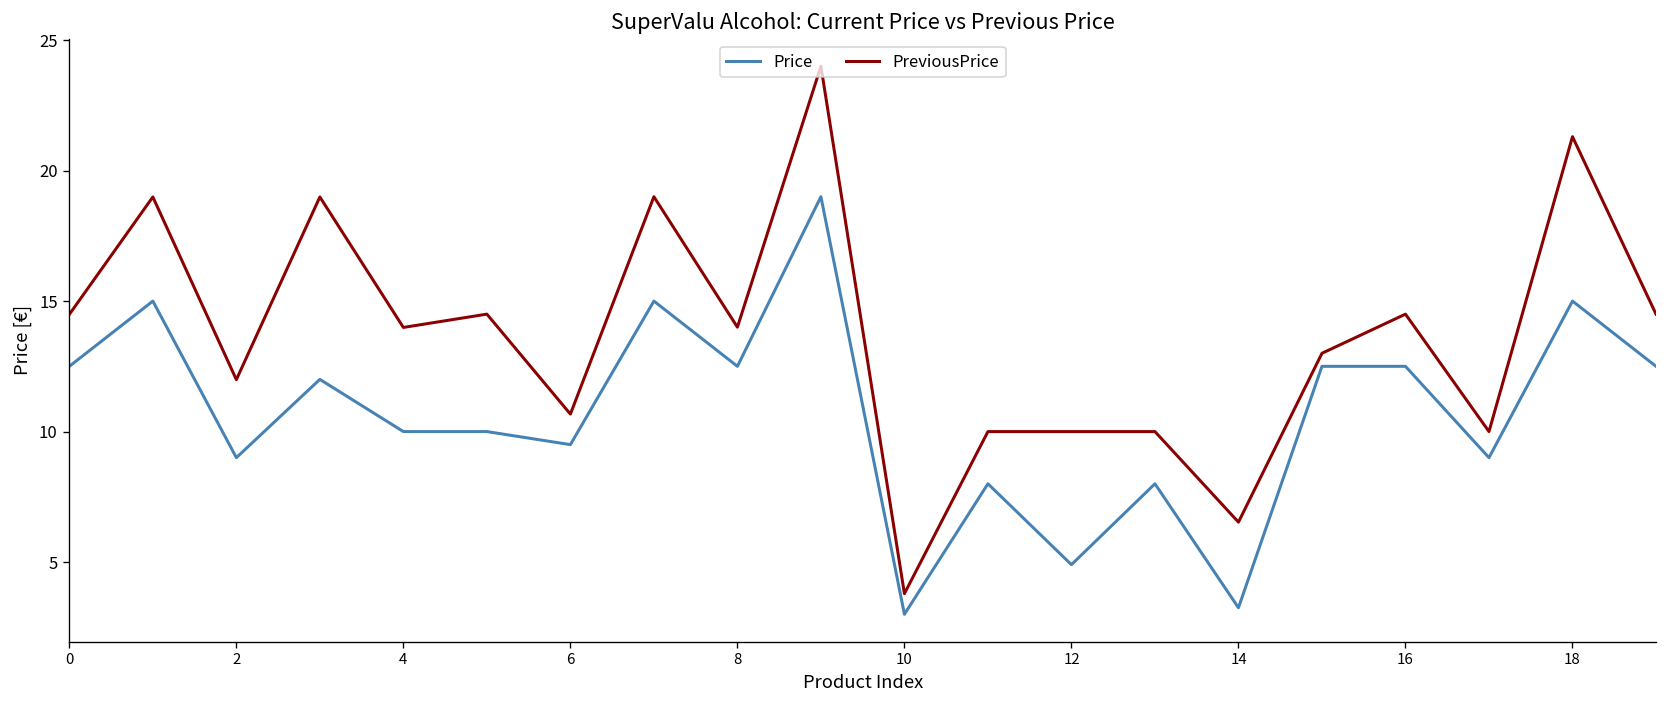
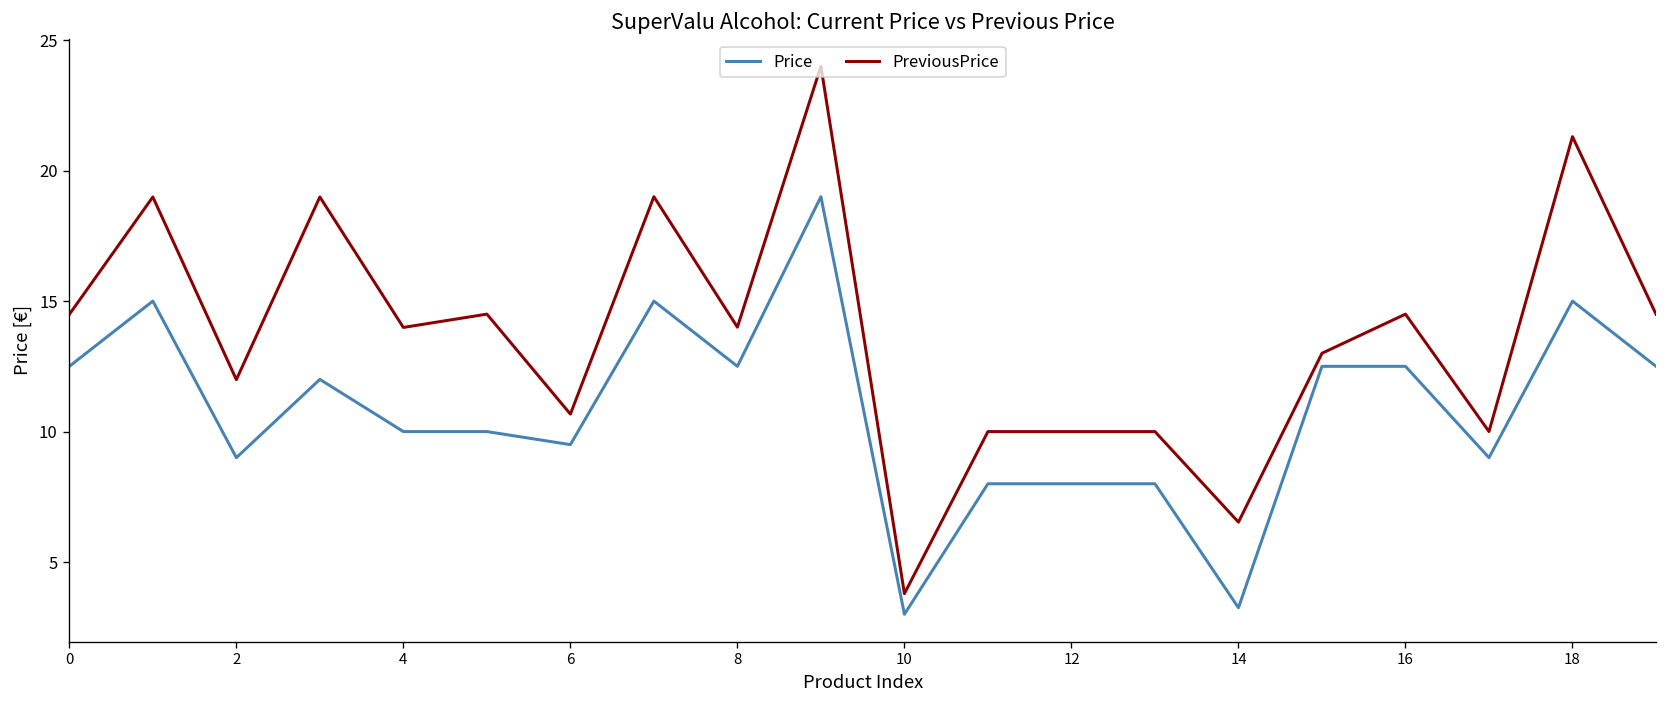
  {
    "Price": {
      "0": 12.5,
      "2": 9.0,
      "4": 10.0,
      "6": 9.5,
      "8": 12.5,
      "10": 3.0,
-     "12": 4.9,
+     "12": 8.0,
      "14": 3.3,
      "16": 12.5,
      "18": 15.0
    },
    "PreviousPrice": {
      "0": 14.5,
      "2": 12.0,
      "4": 14.0,
      "6": 10.7,
      "8": 14.0,
      "10": 3.8,
      "12": 10.0,
      "14": 6.5,
      "16": 14.5,
      "18": 21.3
    }
  }
